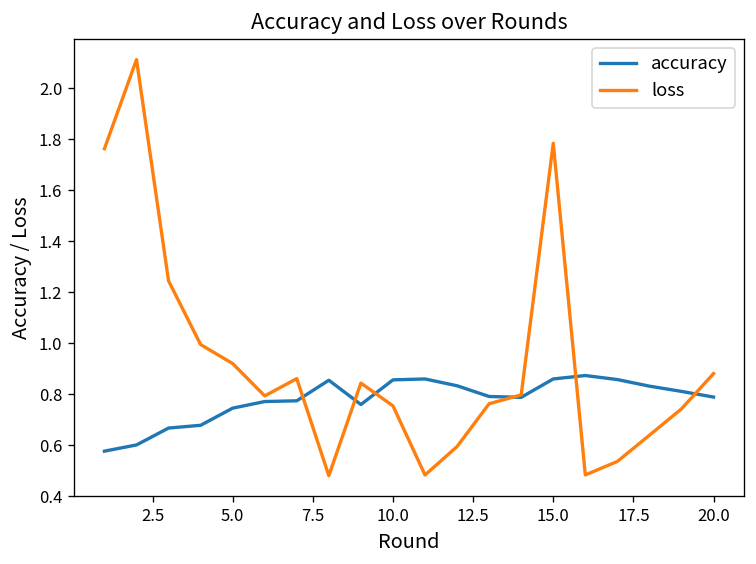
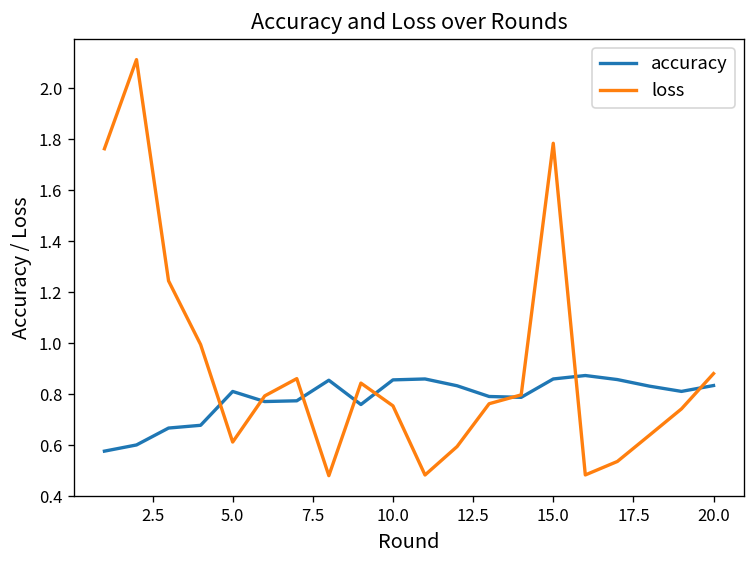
  {
    "accuracy": {
-     "5.0": 0.75,
+     "5.0": 0.81,
      "10.0": 0.86,
      "15.0": 0.86,
-     "20.0": 0.79
+     "20.0": 0.83
    },
    "loss": {
-     "5.0": 0.92,
+     "5.0": 0.61,
      "10.0": 0.75,
      "15.0": 1.78,
      "20.0": 0.88
    }
  }
